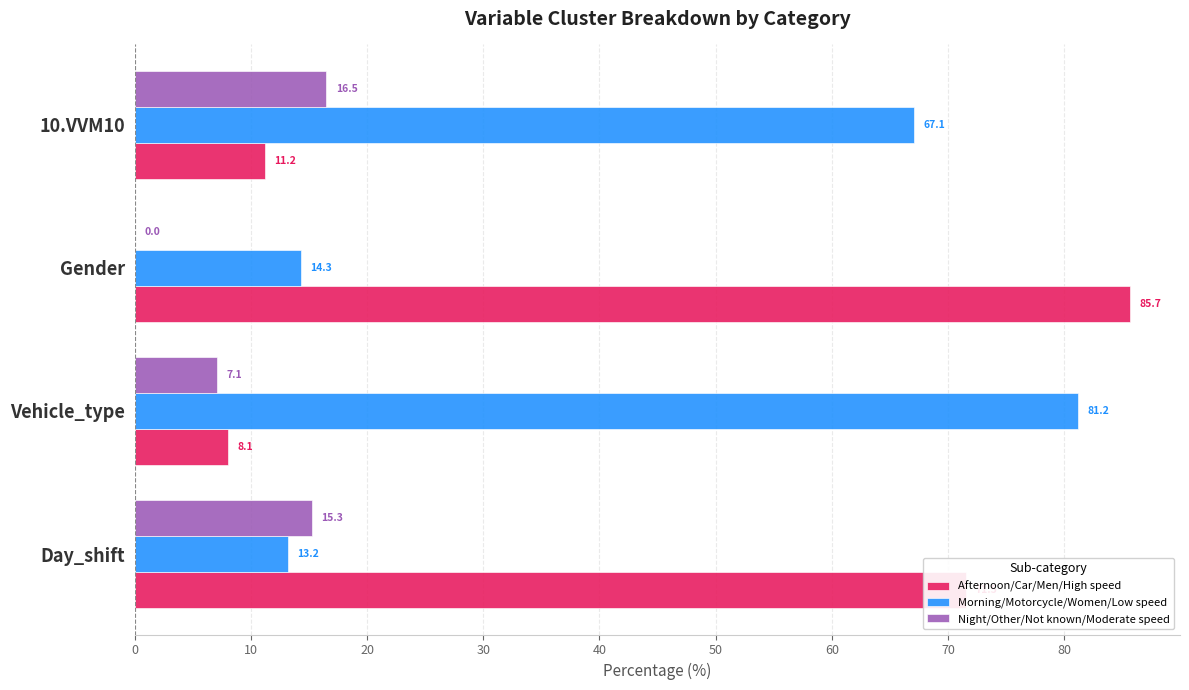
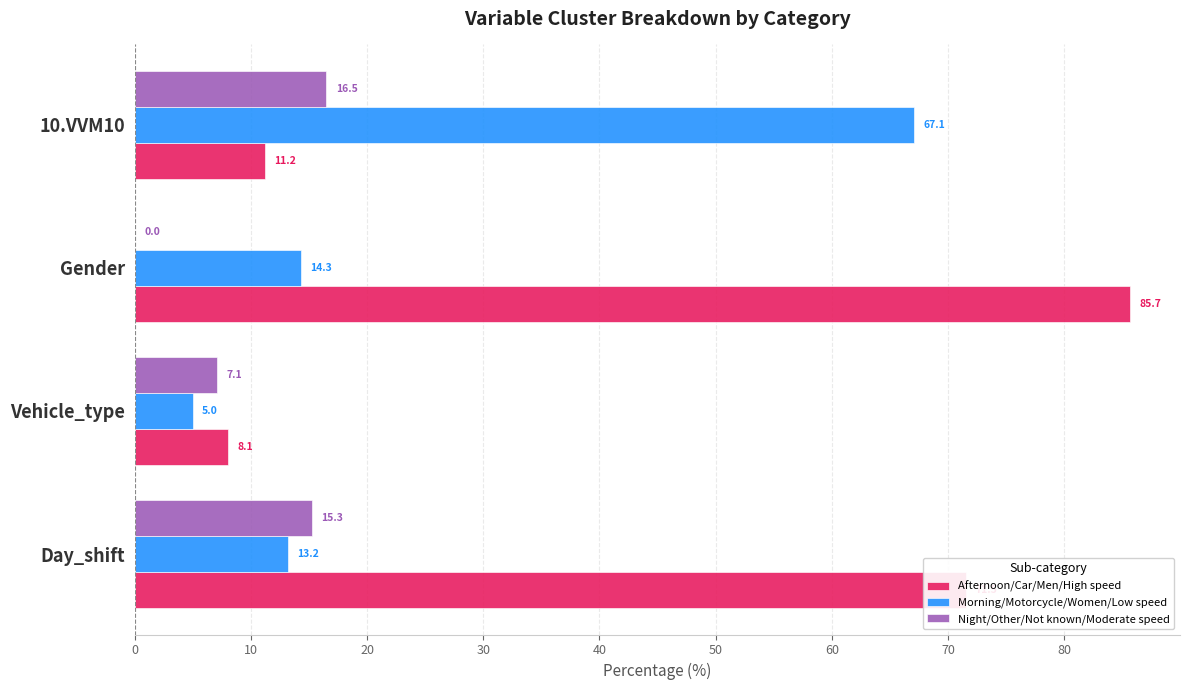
  {
    "Afternoon/Car/Men/High speed": {
      "10.VVM10": 11.2,
      "Gender": 85.7,
      "Vehicle_type": 8.1
    },
    "Morning/Motorcycle/Women/Low speed": {
      "10.VVM10": 67.1,
      "Gender": 14.3,
-     "Vehicle_type": 81.2,
+     "Vehicle_type": 5.0,
      "Day_shift": 13.2
    },
    "Night/Other/Not known/Moderate speed": {
      "10.VVM10": 16.5,
      "Gender": 0.0,
      "Vehicle_type": 7.1,
      "Day_shift": 15.3
    }
  }
